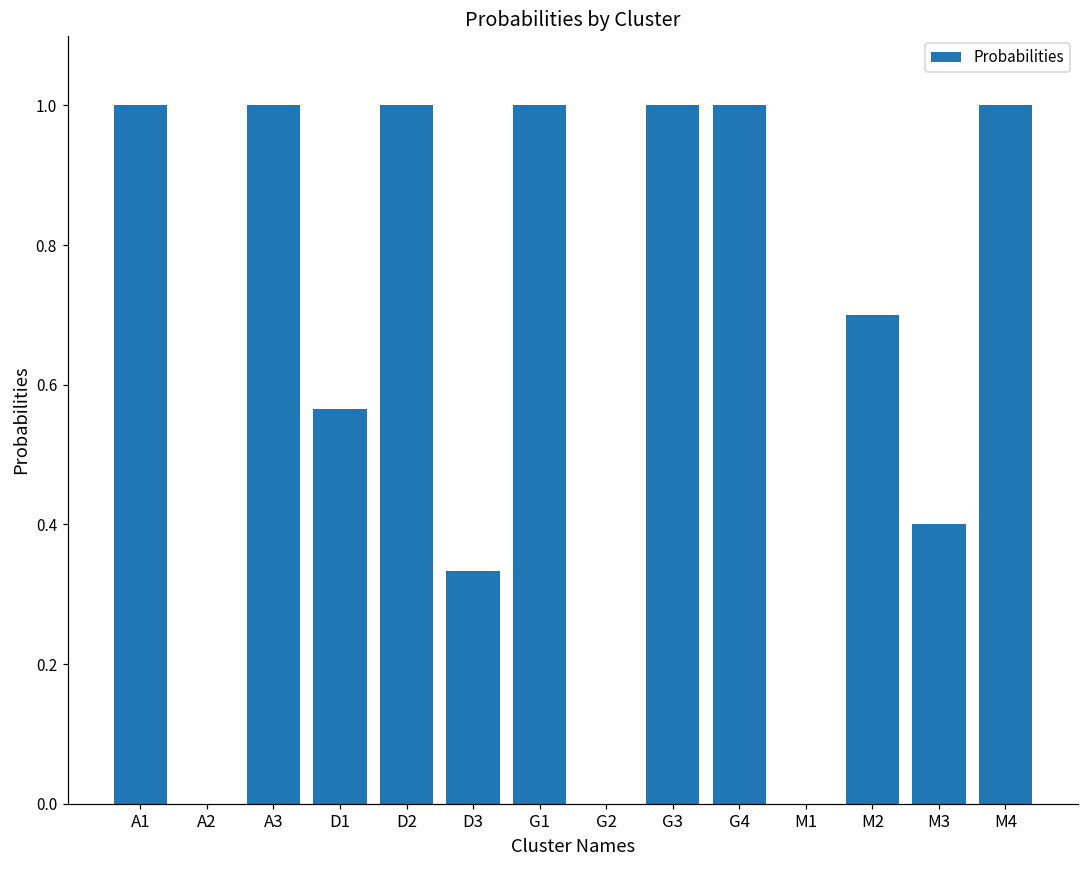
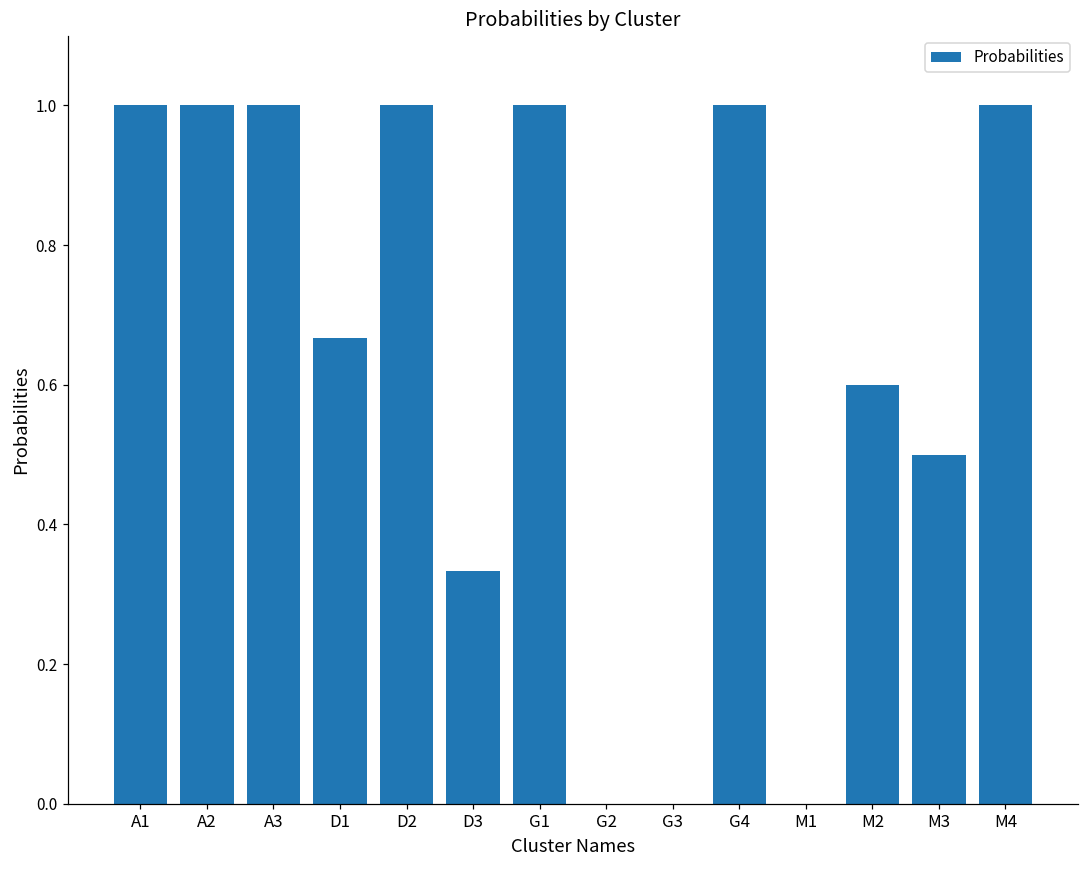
  {
    "A1": 1.00,
-   "A2": 0,
+   "A2": 1,
    "A3": 1.00,
-   "D1": 0.56,
+   "D1": 0.67,
    "D2": 1.00,
    "D3": 0.33,
    "G1": 1.00,
    "G2": 0.00,
-   "G3": 1,
+   "G3": 0,
    "G4": 1.00,
    "M1": 0.00,
-   "M2": 0.7,
-   "M3": 0.4,
+   "M2": 0.6,
+   "M3": 0.5,
    "M4": 1.00
  }
